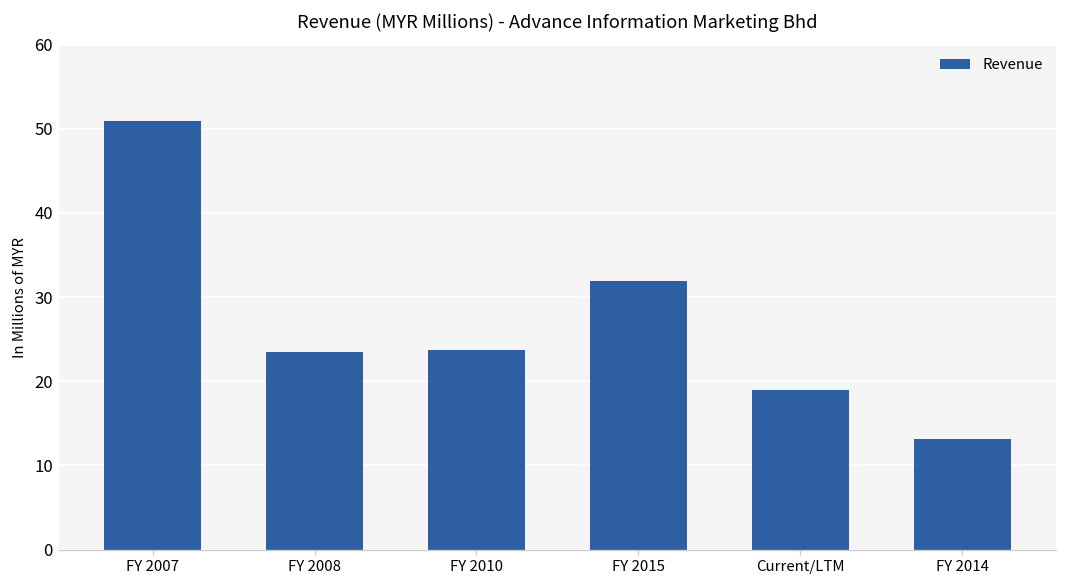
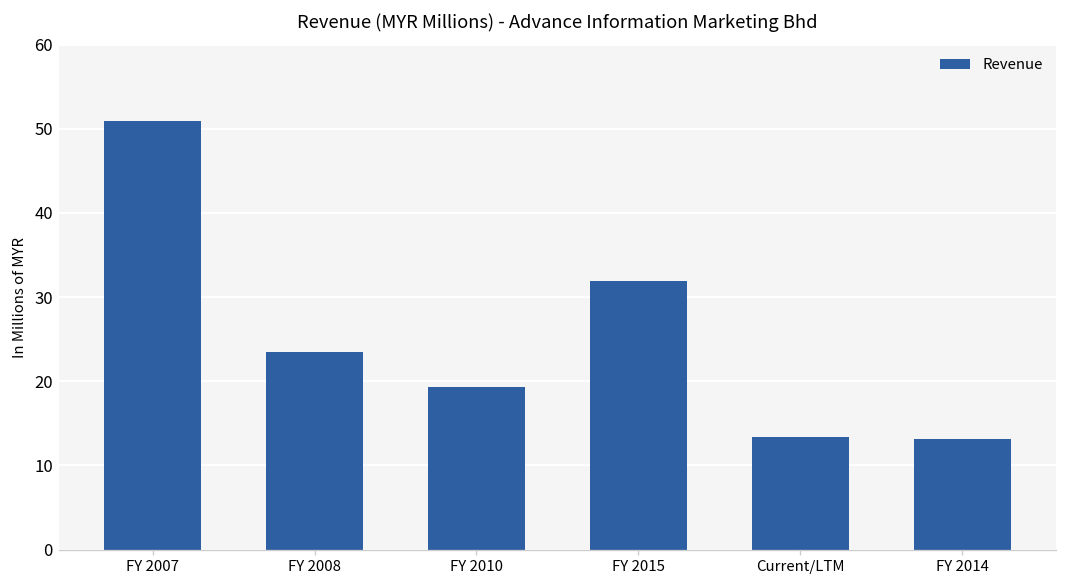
  {
    "FY 2007": 51,
    "FY 2008": 24,
-   "FY 2010": 24,
+   "FY 2010": 19,
    "FY 2015": 32,
-   "Current/LTM": 19,
+   "Current/LTM": 13,
    "FY 2014": 13
  }
